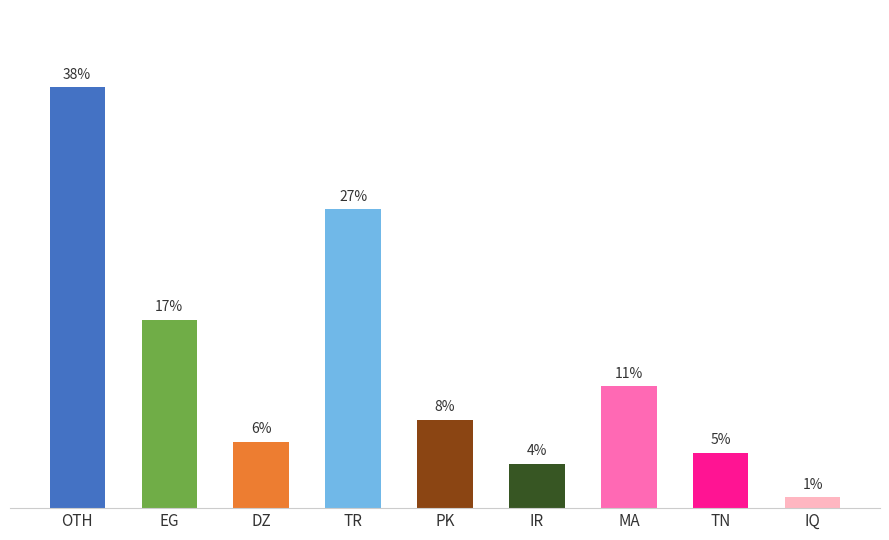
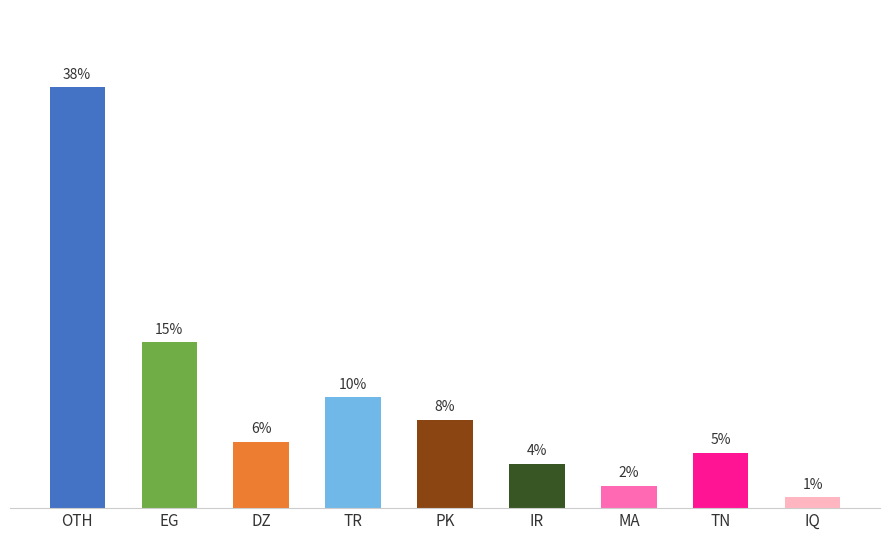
  {
    "OTH": "38%",
-   "EG": "17%",
+   "EG": "15%",
    "DZ": "6%",
-   "TR": "27%",
+   "TR": "10%",
    "PK": "8%",
    "IR": "4%",
-   "MA": "11%",
+   "MA": "2%",
    "TN": "5%",
    "IQ": "1%"
  }
